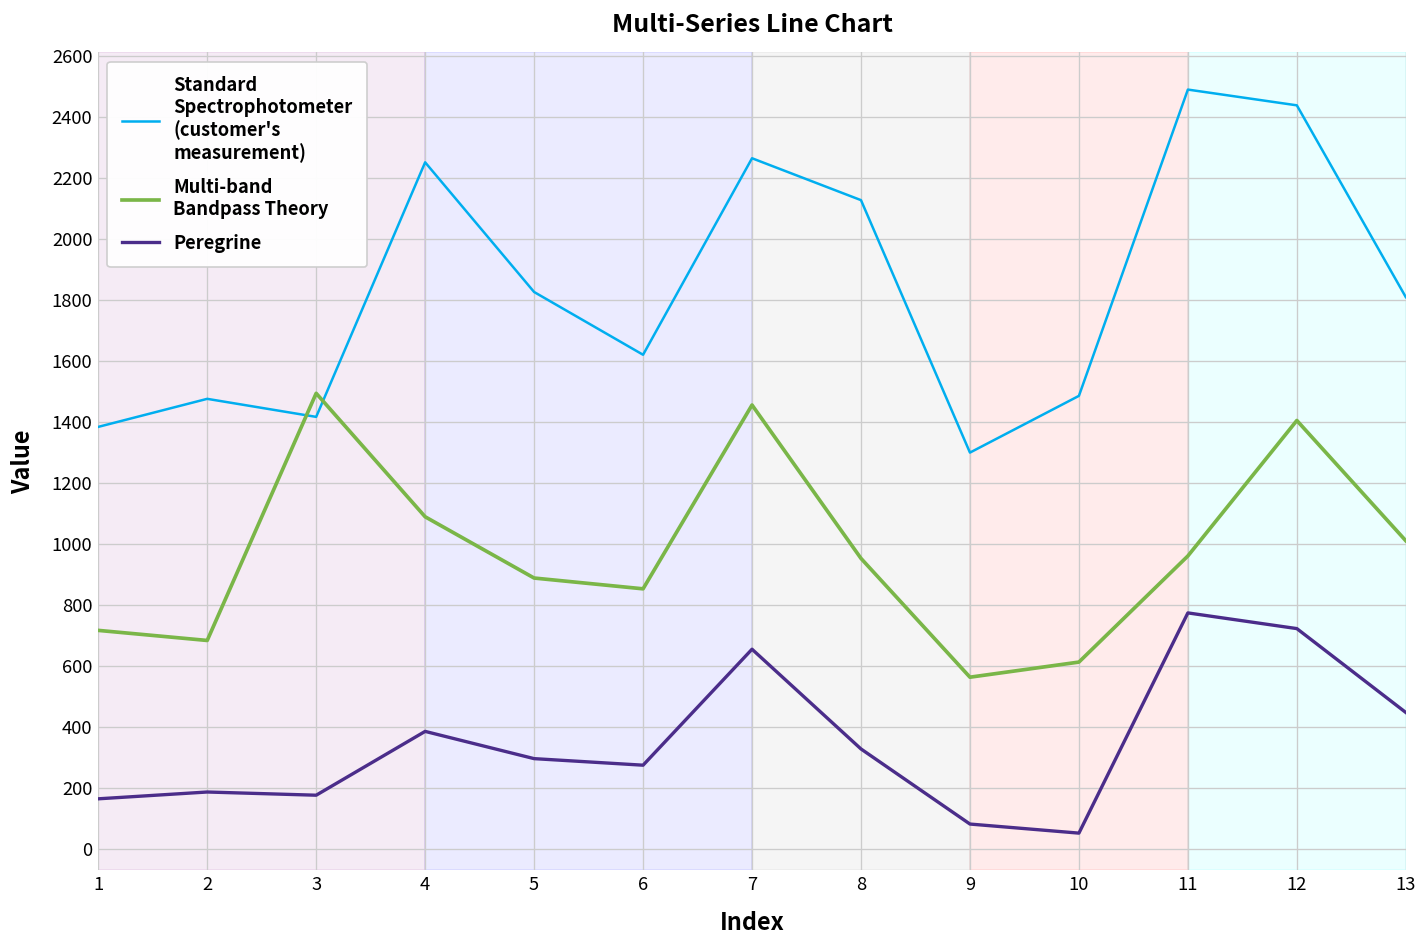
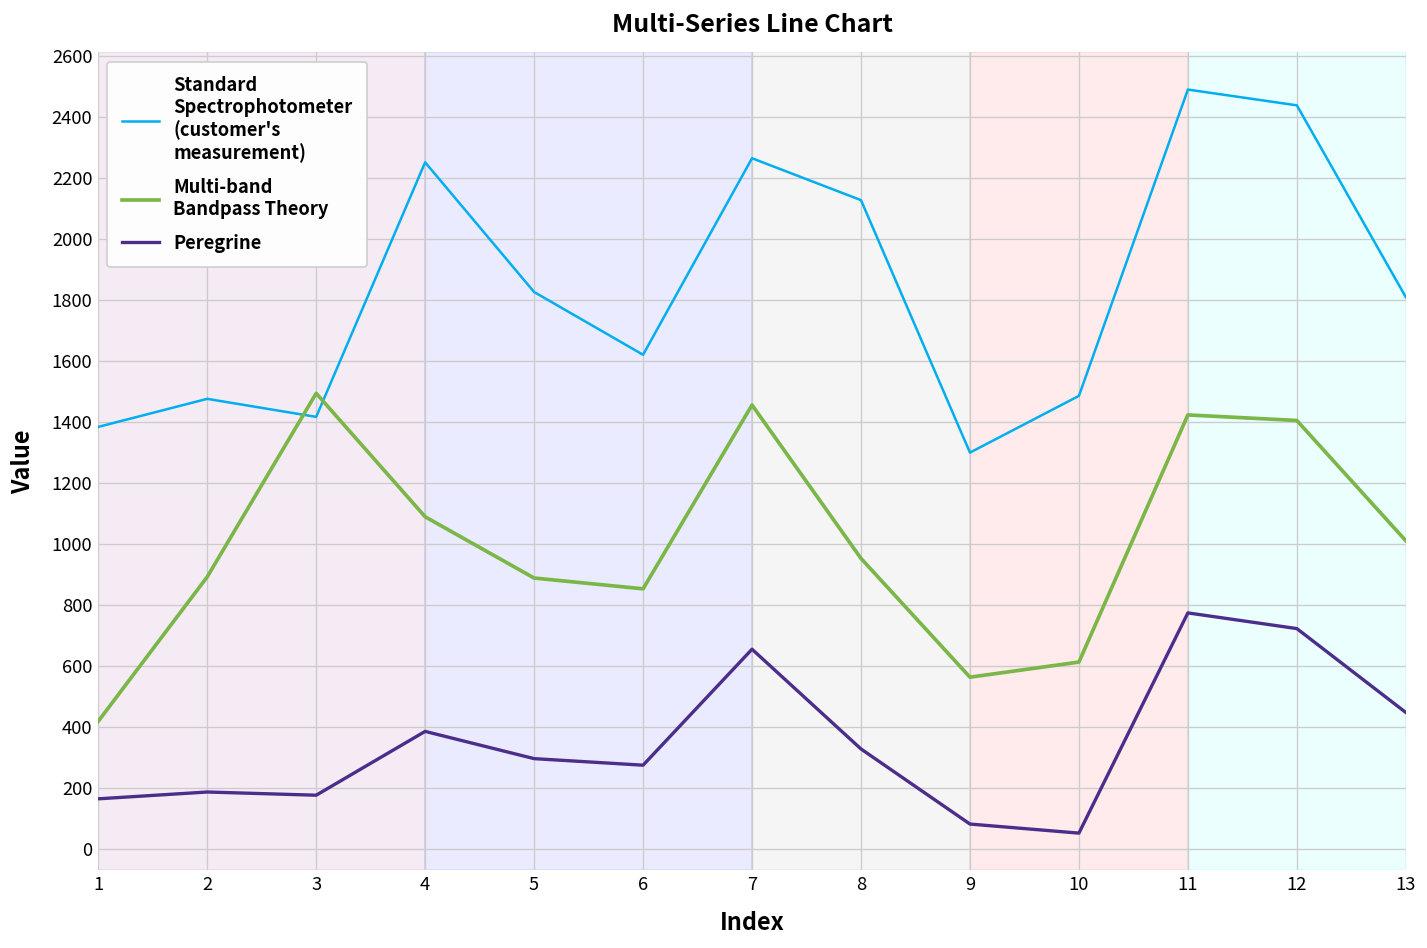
  {
    "Standard Spectrophotometer (customer's measurement)": {
      "1": 1380,
      "2": 1470,
      "3": 1420,
      "4": 2250,
      "5": 1820,
      "6": 1620,
      "7": 2260,
      "8": 2130,
      "9": 1300,
      "10": 1480,
      "11": 2490,
      "12": 2440,
      "13": 1810
    },
    "Multi-band Bandpass Theory": {
-     "1": 720,
-     "2": 680,
+     "1": 420,
+     "2": 890,
      "3": 1490,
      "4": 1090,
      "5": 890,
      "6": 850,
      "7": 1450,
      "8": 950,
      "9": 560,
      "10": 610,
-     "11": 960,
+     "11": 1420,
      "12": 1400,
      "13": 1010
    },
    "Peregrine": {
      "1": 160,
      "2": 190,
      "3": 170,
      "4": 380,
      "5": 290,
      "6": 270,
      "7": 650,
      "8": 330,
      "9": 80,
      "10": 50,
      "11": 770,
      "12": 720,
      "13": 450
    }
  }
